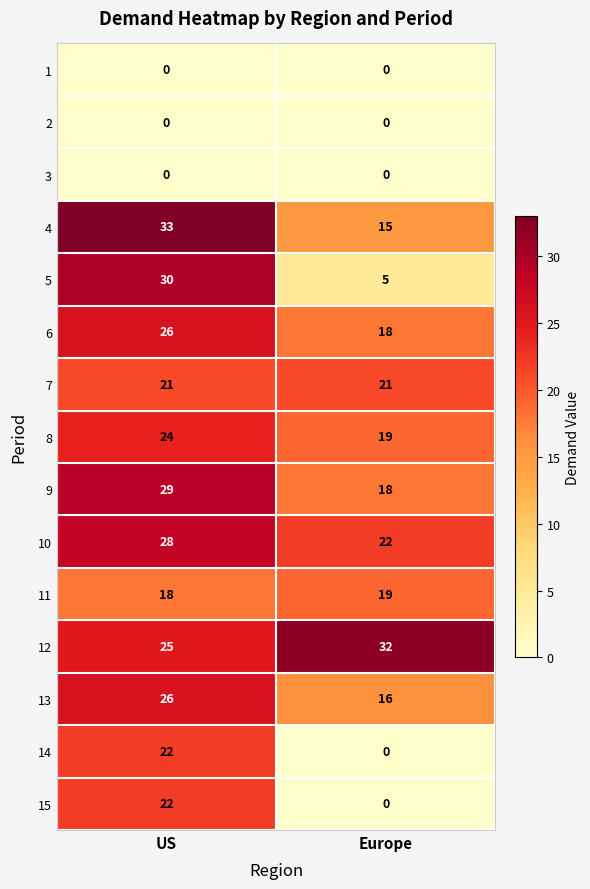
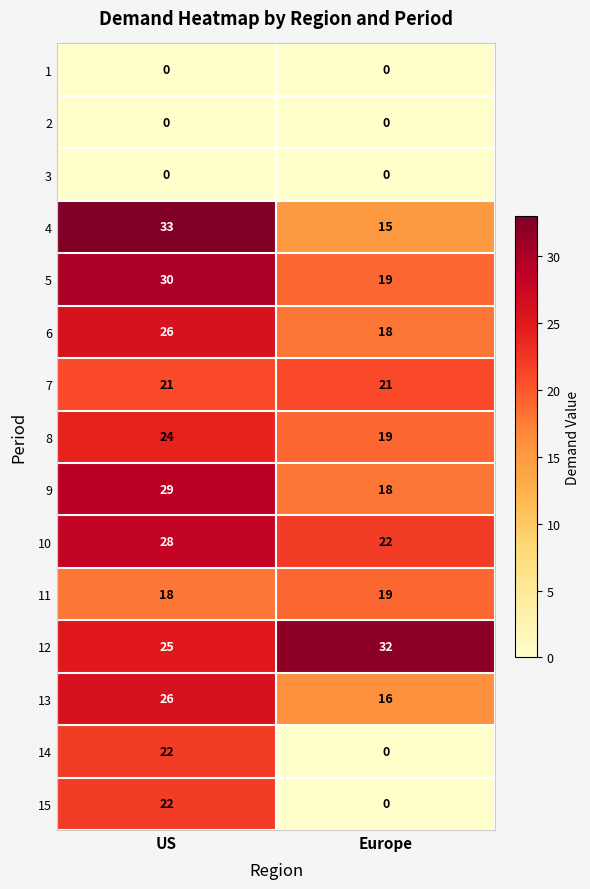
  {
    "1": {
      "US": 0,
      "Europe": 0
    },
    "2": {
      "US": 0,
      "Europe": 0
    },
    "3": {
      "US": 0,
      "Europe": 0
    },
    "4": {
      "US": 33,
      "Europe": 15
    },
    "5": {
      "US": 30,
-     "Europe": 5
+     "Europe": 19
    },
    "6": {
      "US": 26,
      "Europe": 18
    },
    "7": {
      "US": 21,
      "Europe": 21
    },
    "8": {
      "US": 24,
      "Europe": 19
    },
    "9": {
      "US": 29,
      "Europe": 18
    },
    "10": {
      "US": 28,
      "Europe": 22
    },
    "11": {
      "US": 18,
      "Europe": 19
    },
    "12": {
      "US": 25,
      "Europe": 32
    },
    "13": {
      "US": 26,
      "Europe": 16
    },
    "14": {
      "US": 22,
      "Europe": 0
    },
    "15": {
      "US": 22,
      "Europe": 0
    }
  }
